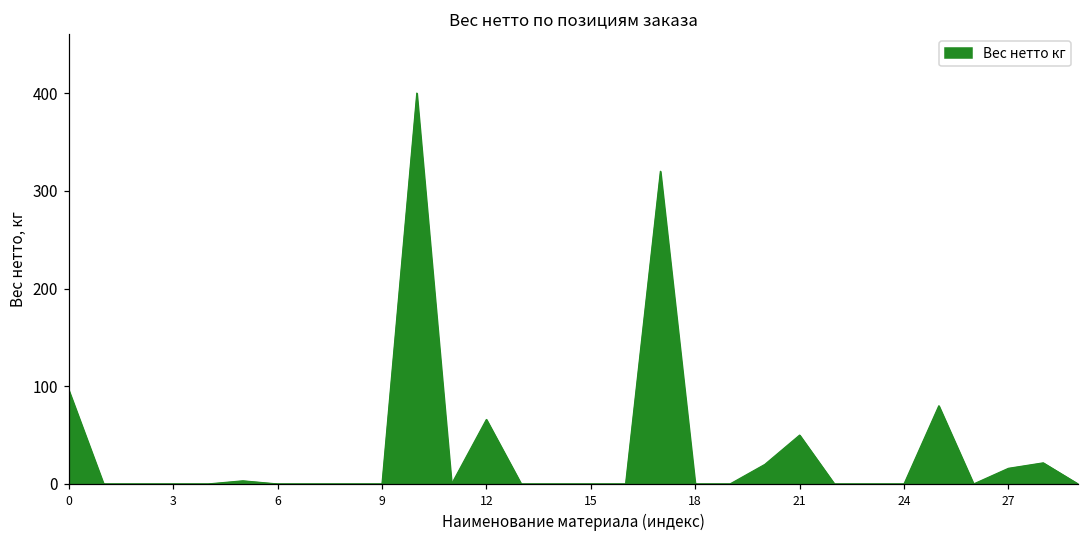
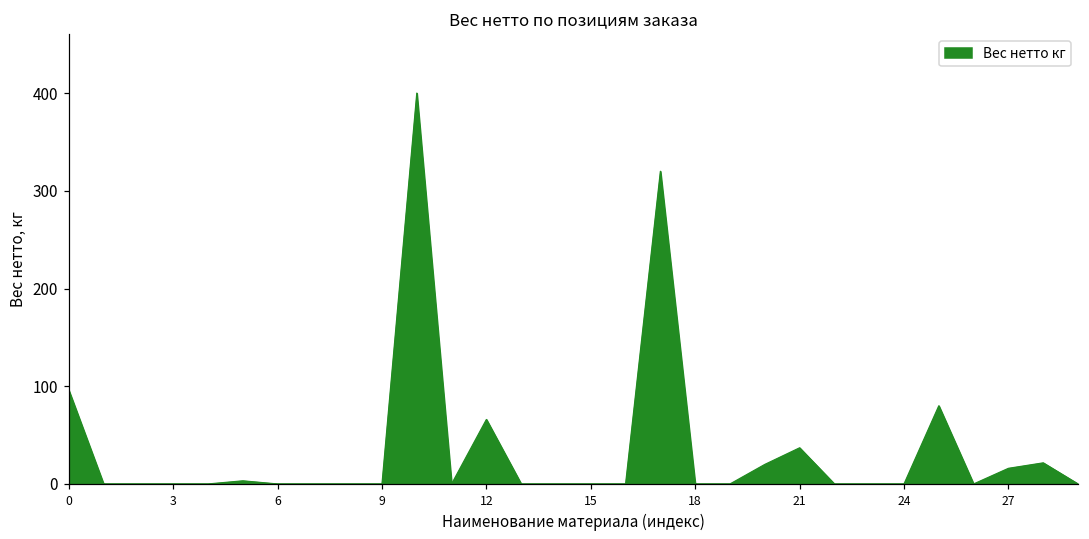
  {
    "0": 100,
    "3": 0,
    "6": 0,
    "9": 0,
    "12": 70,
    "15": 0,
    "18": 0,
-   "21": 50,
+   "21": 40,
    "24": 0,
    "27": 20
  }
